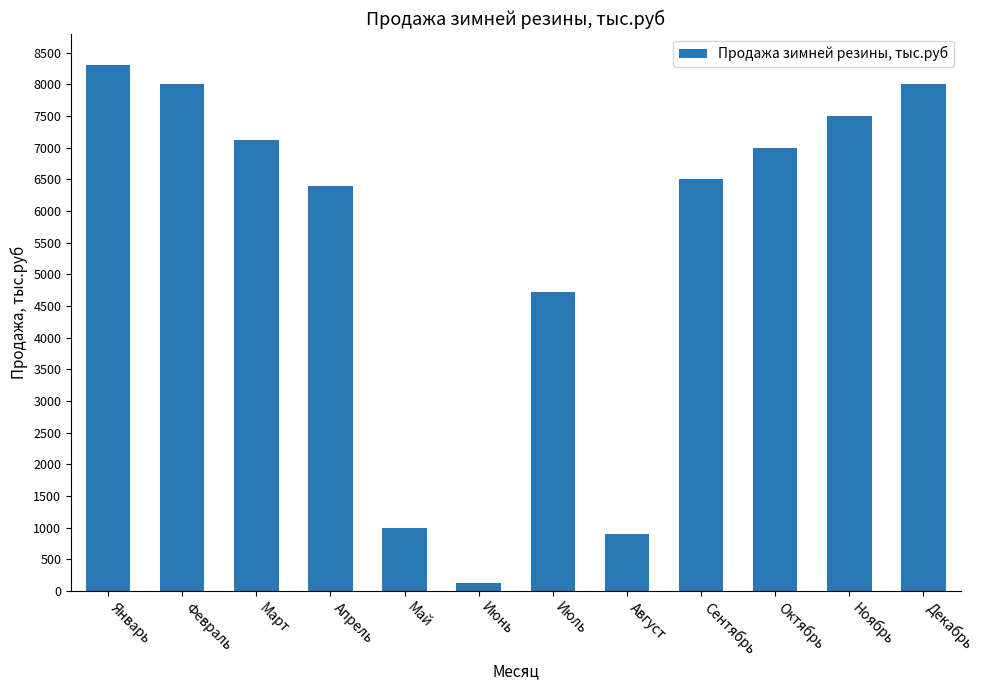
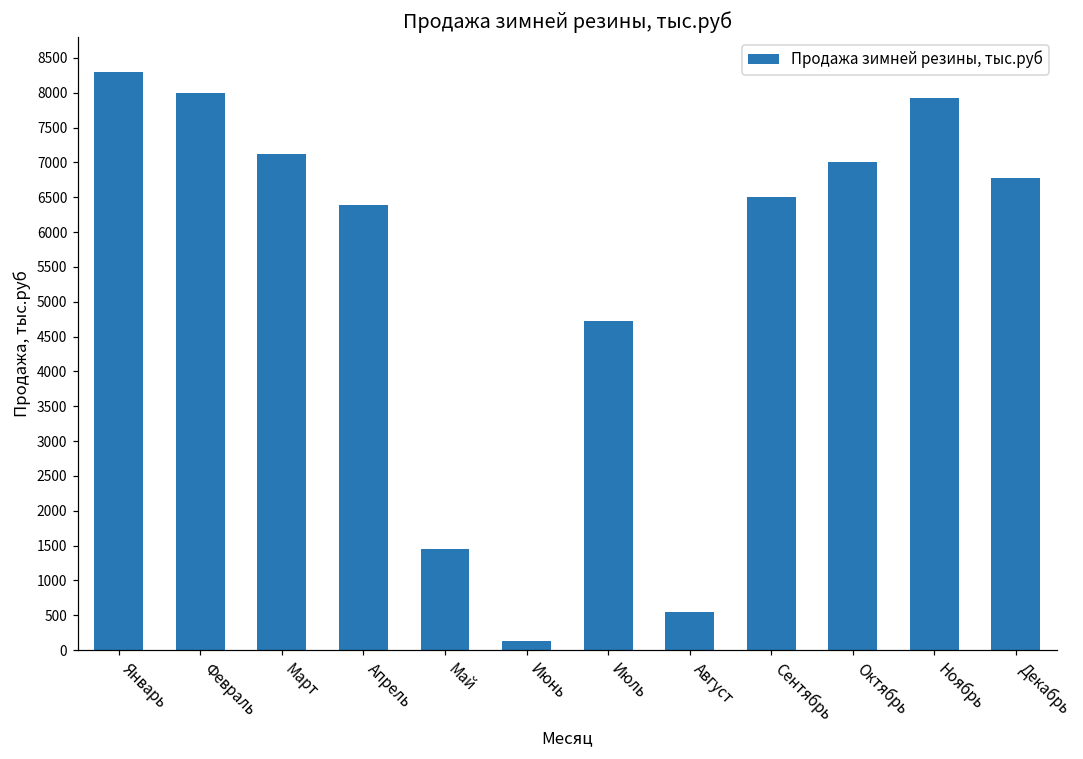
  {
    "Январь": 8300,
    "Февраль": 8000,
    "Март": 7100,
    "Апрель": 6400,
-   "Май": 1000,
+   "Май": 1400,
    "Июнь": 100,
    "Июль": 4700,
-   "Август": 900,
+   "Август": 600,
    "Сентябрь": 6500,
    "Октябрь": 7000,
-   "Ноябрь": 7500,
-   "Декабрь": 8000
+   "Ноябрь": 7900,
+   "Декабрь": 6800
  }
